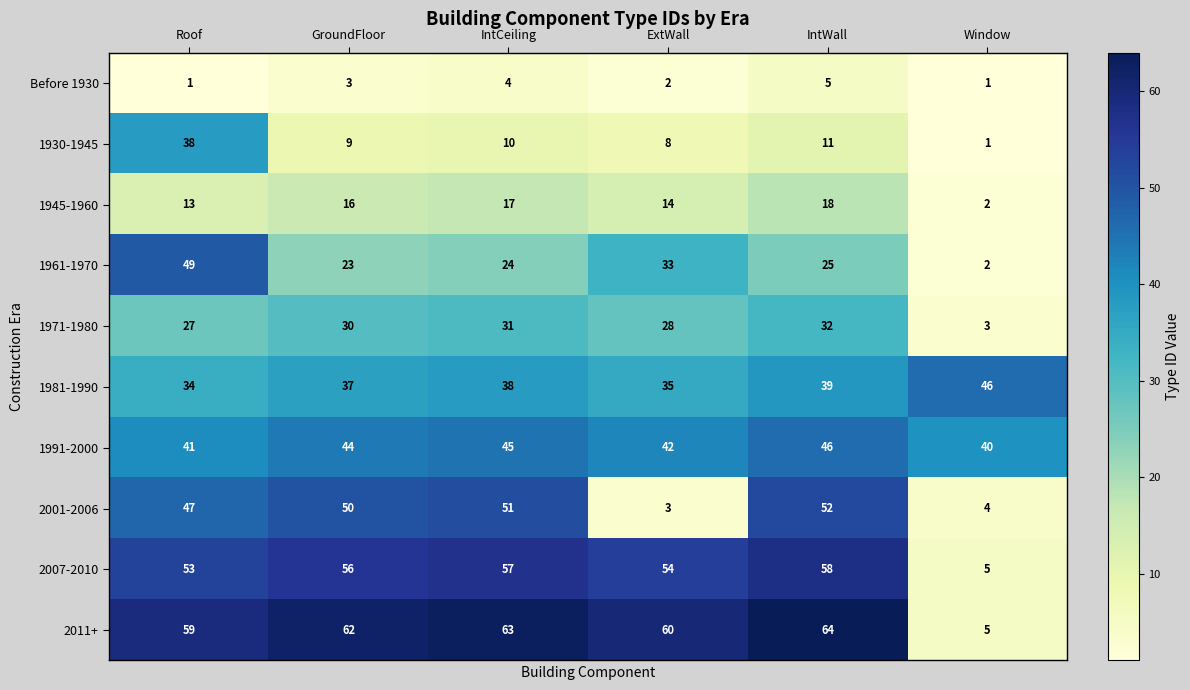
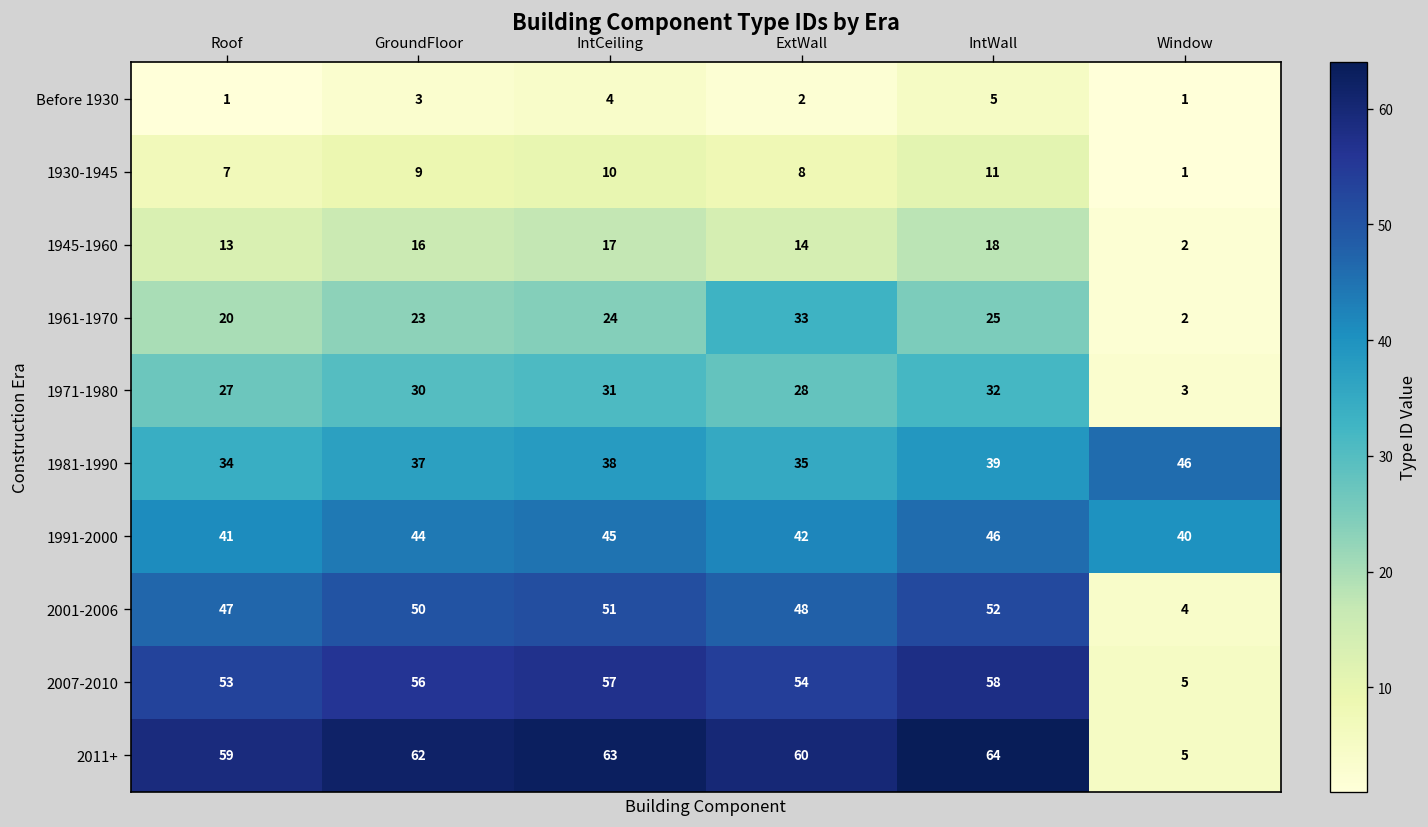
  {
    "Before 1930": {
      "Roof": 1,
      "GroundFloor": 3,
      "IntCeiling": 4,
      "ExtWall": 2,
      "IntWall": 5,
      "Window": 1
    },
    "1930-1945": {
-     "Roof": 38,
+     "Roof": 7,
      "GroundFloor": 9,
      "IntCeiling": 10,
      "ExtWall": 8,
      "IntWall": 11,
      "Window": 1
    },
    "1945-1960": {
      "Roof": 13,
      "GroundFloor": 16,
      "IntCeiling": 17,
      "ExtWall": 14,
      "IntWall": 18,
      "Window": 2
    },
    "1961-1970": {
-     "Roof": 49,
+     "Roof": 20,
      "GroundFloor": 23,
      "IntCeiling": 24,
      "ExtWall": 33,
      "IntWall": 25,
      "Window": 2
    },
    "1971-1980": {
      "Roof": 27,
      "GroundFloor": 30,
      "IntCeiling": 31,
      "ExtWall": 28,
      "IntWall": 32,
      "Window": 3
    },
    "1981-1990": {
      "Roof": 34,
      "GroundFloor": 37,
      "IntCeiling": 38,
      "ExtWall": 35,
      "IntWall": 39,
      "Window": 46
    },
    "1991-2000": {
      "Roof": 41,
      "GroundFloor": 44,
      "IntCeiling": 45,
      "ExtWall": 42,
      "IntWall": 46,
      "Window": 40
    },
    "2001-2006": {
      "Roof": 47,
      "GroundFloor": 50,
      "IntCeiling": 51,
-     "ExtWall": 3,
+     "ExtWall": 48,
      "IntWall": 52,
      "Window": 4
    },
    "2007-2010": {
      "Roof": 53,
      "GroundFloor": 56,
      "IntCeiling": 57,
      "ExtWall": 54,
      "IntWall": 58,
      "Window": 5
    },
    "2011+": {
      "Roof": 59,
      "GroundFloor": 62,
      "IntCeiling": 63,
      "ExtWall": 60,
      "IntWall": 64,
      "Window": 5
    }
  }
